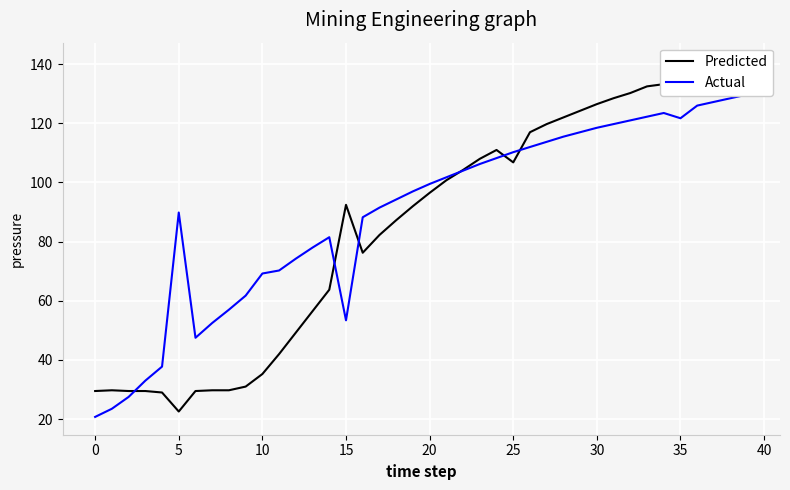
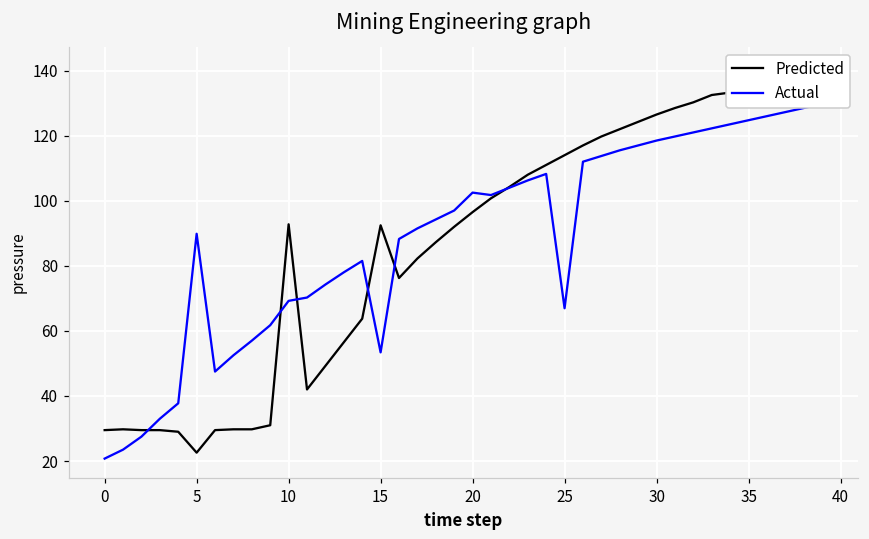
  {
    "Predicted": {
      "0": 30,
      "5": 23,
-     "10": 35,
+     "10": 93,
      "15": 92,
      "20": 97,
-     "25": 107,
+     "25": 114,
      "30": 127
    },
    "Actual": {
      "0": 21,
      "5": 90,
      "10": 69,
      "15": 53,
-     "20": 100,
-     "25": 110,
+     "20": 103,
+     "25": 67,
      "30": 119,
-     "35": 122
+     "35": 125
    }
  }
